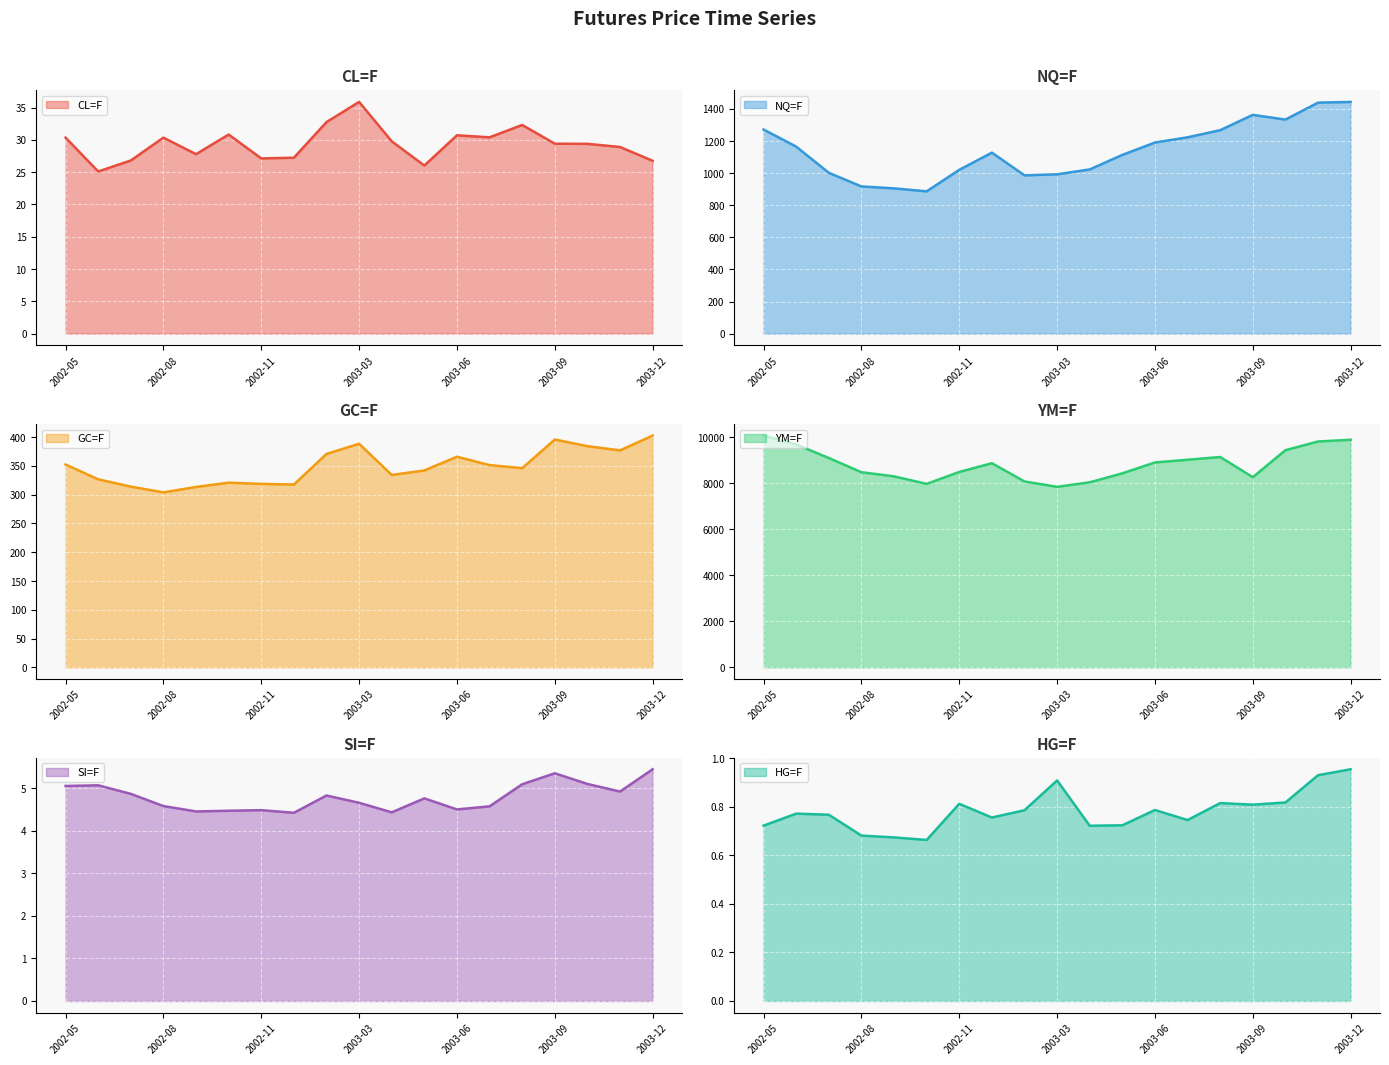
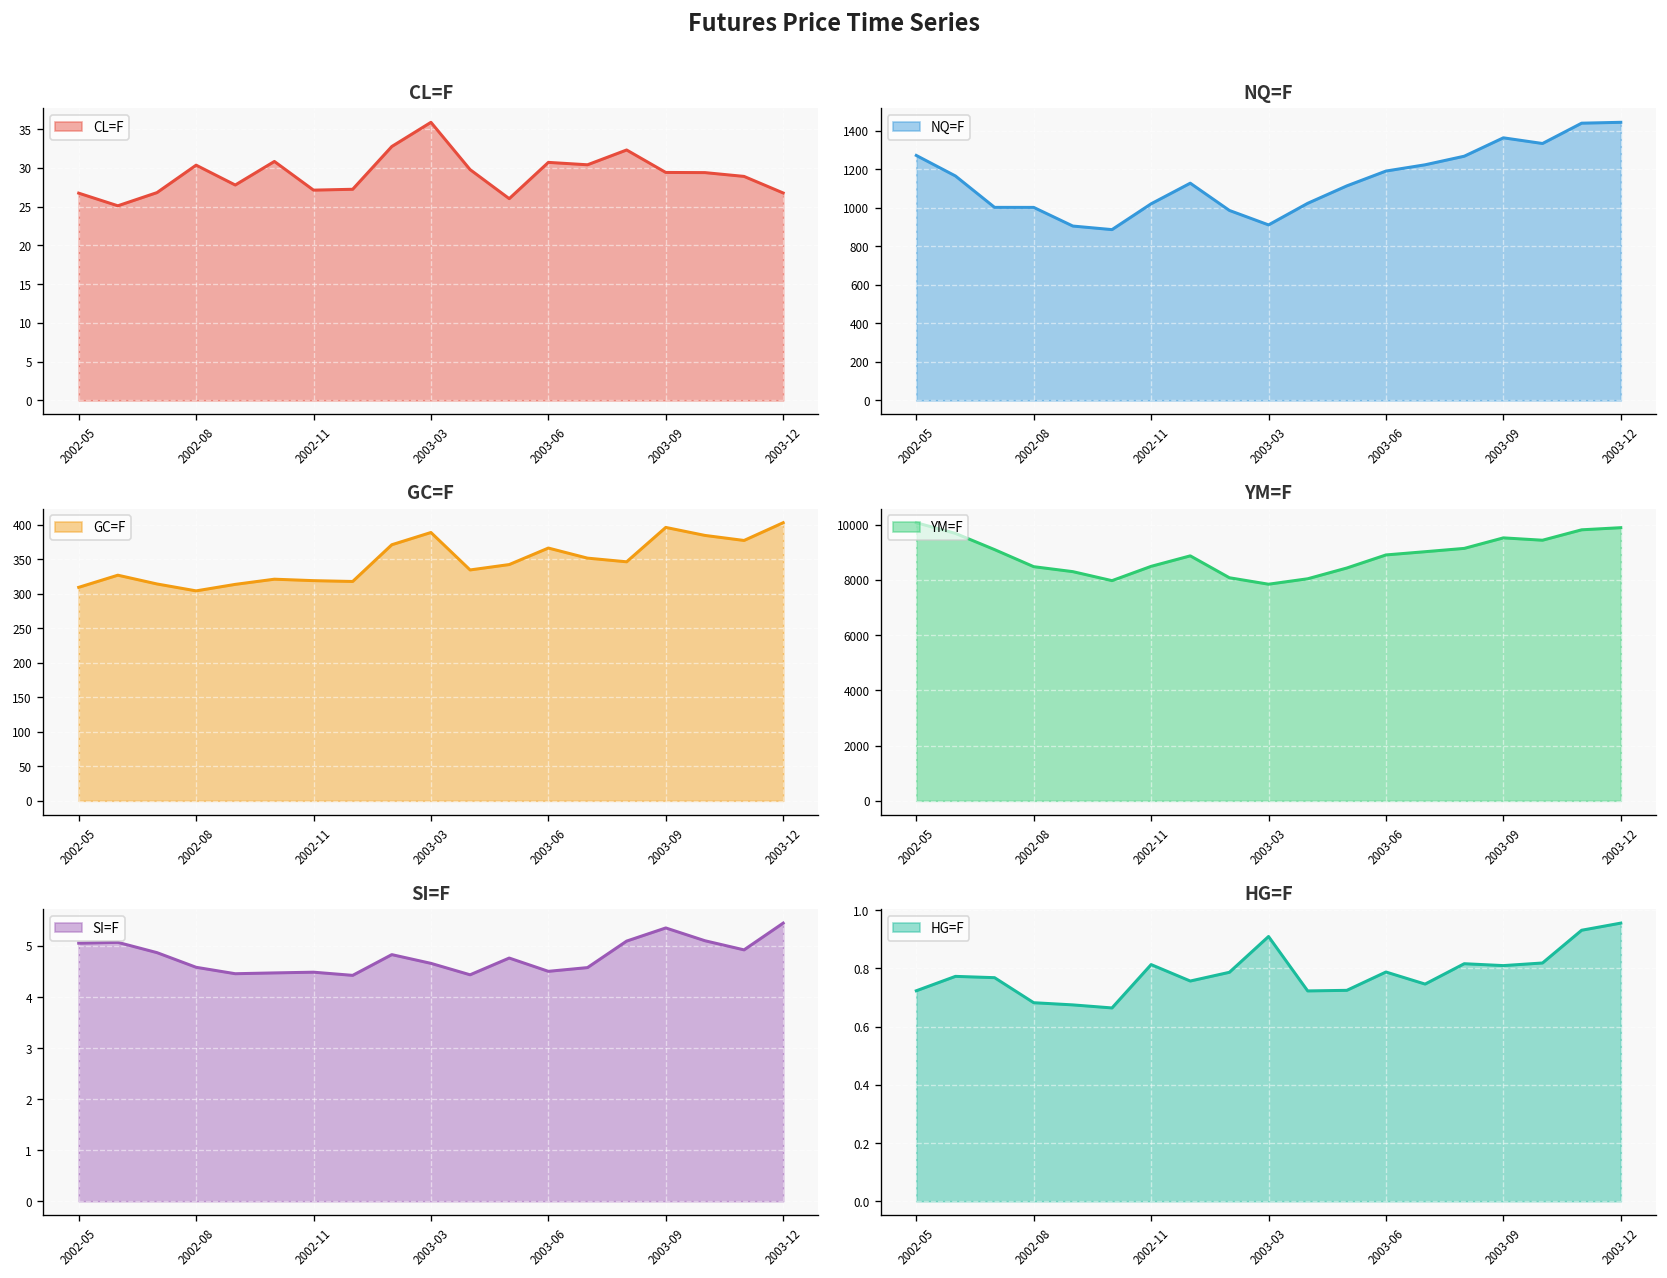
  {
    "CL=F": {
-     "2002-05": 30,
+     "2002-05": 27,
      "2002-08": 30,
      "2002-11": 27,
      "2003-03": 36,
      "2003-06": 31,
      "2003-09": 29,
      "2003-12": 27
    },
    "NQ=F": {
      "2002-05": 1270,
-     "2002-08": 920,
+     "2002-08": 1000,
      "2002-11": 1020,
-     "2003-03": 990,
+     "2003-03": 910,
      "2003-06": 1190,
      "2003-09": 1360,
      "2003-12": 1440
    },
    "GC=F": {
-     "2002-05": 350,
+     "2002-05": 310,
      "2002-08": 300,
      "2002-11": 320,
      "2003-03": 390,
      "2003-06": 370,
      "2003-09": 400,
      "2003-12": 400
    },
    "YM=F": {
      "2002-08": 8500,
      "2002-11": 8500,
      "2003-03": 7800,
      "2003-06": 8900,
-     "2003-09": 8300,
+     "2003-09": 9500,
      "2003-12": 9900
    },
    "SI=F": {
      "2002-05": 5.1,
      "2002-08": 4.6,
      "2002-11": 4.5,
      "2003-03": 4.7,
      "2003-06": 4.5,
      "2003-09": 5.4,
      "2003-12": 5.4
    },
    "HG=F": {
      "2002-05": 0.72,
      "2002-08": 0.68,
      "2002-11": 0.81,
      "2003-03": 0.91,
      "2003-06": 0.79,
      "2003-09": 0.81,
      "2003-12": 0.96
    }
  }
